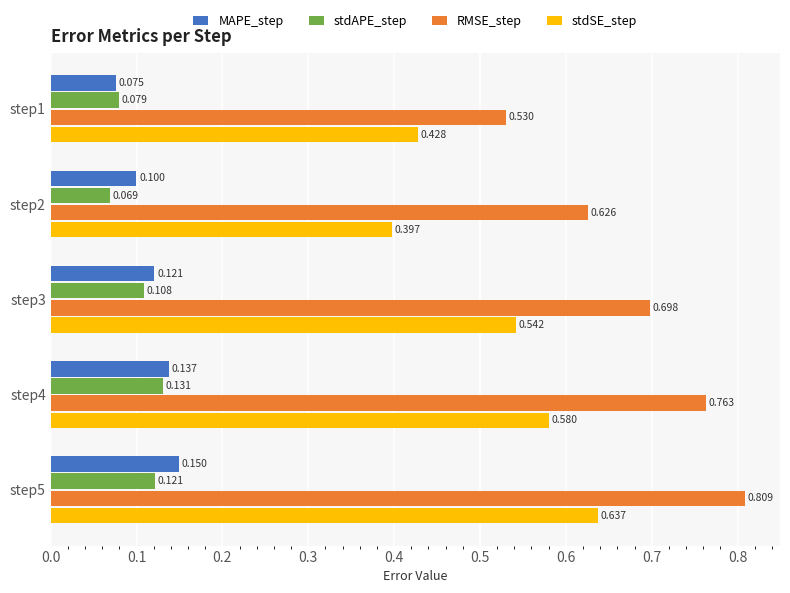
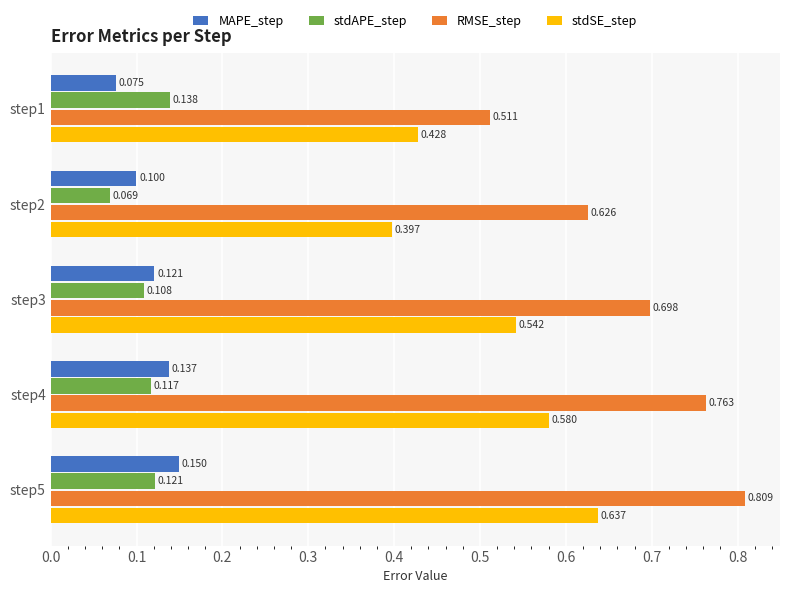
  {
    "MAPE_step": {
      "step1": 0.075,
      "step2": 0.100,
      "step3": 0.121,
      "step4": 0.137,
      "step5": 0.150
    },
    "stdAPE_step": {
-     "step1": 0.079,
+     "step1": 0.138,
      "step2": 0.069,
      "step3": 0.108,
-     "step4": 0.131,
+     "step4": 0.117,
      "step5": 0.121
    },
    "RMSE_step": {
-     "step1": 0.530,
+     "step1": 0.511,
      "step2": 0.626,
      "step3": 0.698,
      "step4": 0.763,
      "step5": 0.809
    },
    "stdSE_step": {
      "step1": 0.428,
      "step2": 0.397,
      "step3": 0.542,
      "step4": 0.580,
      "step5": 0.637
    }
  }
